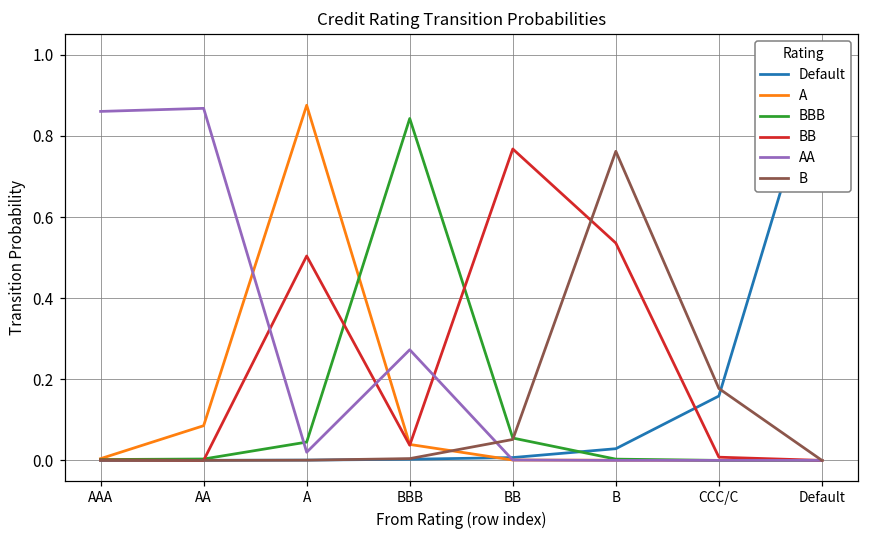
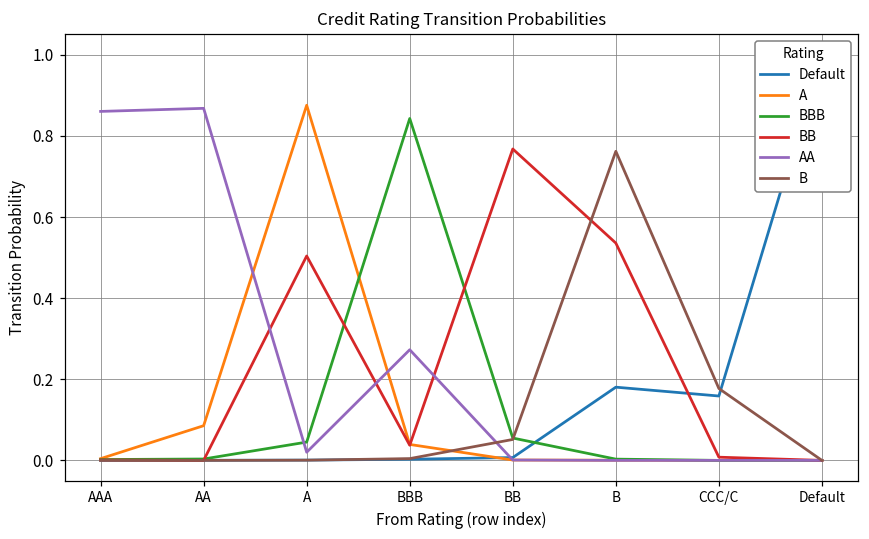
  {
    "Default": {
-     "B": 0.03,
+     "B": 0.18,
      "CCC/C": 0.16
    },
    "A": {
      "AA": 0.09,
      "A": 0.88
    },
    "BBB": {
      "A": 0.05,
      "BBB": 0.84
    },
    "BB": {
      "A": 0.50,
      "BB": 0.77,
      "B": 0.54,
      "CCC/C": 0.01
    },
    "AA": {
      "AAA": 0.86,
      "AA": 0.87,
      "A": 0.02,
      "BBB": 0.27
    },
    "B": {
      "B": 0.76,
      "CCC/C": 0.18
    }
  }
